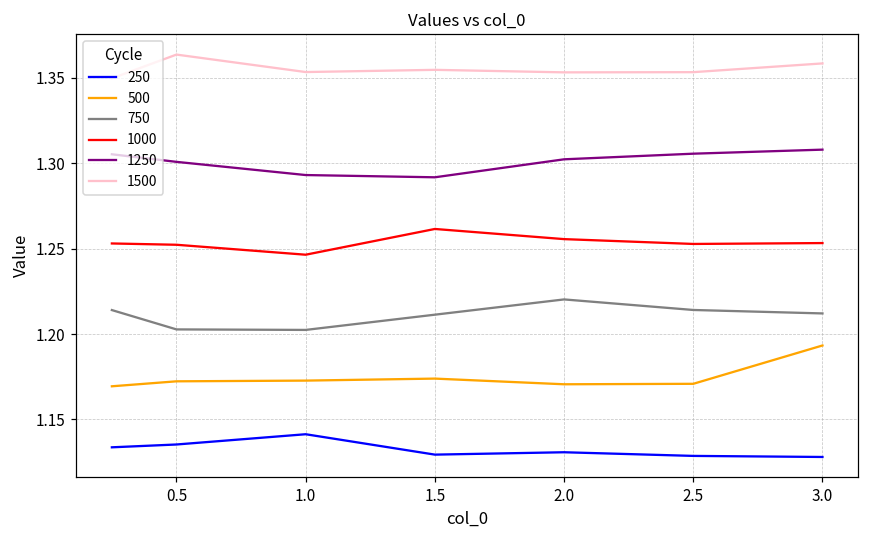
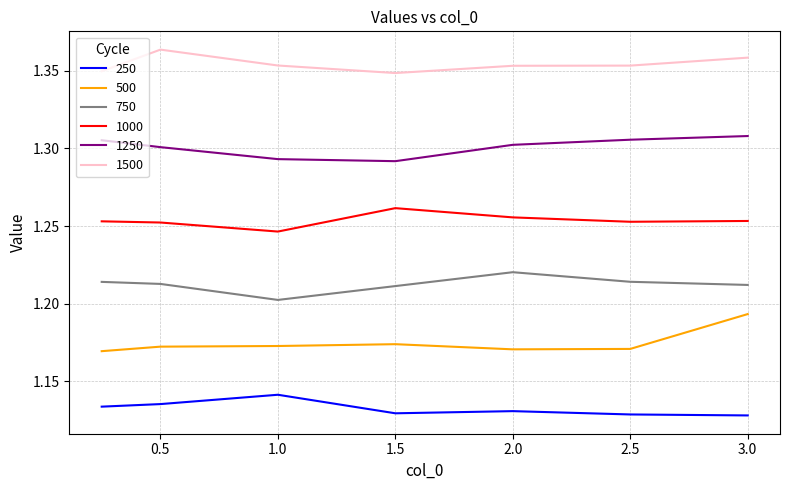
  {
    "250": {
      "0.5": 1.135,
      "1.0": 1.141,
      "1.5": 1.129,
      "2.0": 1.131,
      "2.5": 1.129,
      "3.0": 1.128
    },
    "500": {
      "0.5": 1.172,
      "1.0": 1.173,
      "1.5": 1.174,
      "2.0": 1.171,
      "2.5": 1.171,
      "3.0": 1.193
    },
    "750": {
-     "0.5": 1.203,
+     "0.5": 1.213,
      "1.0": 1.202,
      "1.5": 1.211,
      "2.0": 1.220,
      "2.5": 1.214,
      "3.0": 1.212
    },
    "1000": {
      "0.5": 1.252,
      "1.0": 1.246,
      "1.5": 1.262,
      "2.0": 1.256,
      "2.5": 1.253,
      "3.0": 1.253
    },
    "1250": {
      "0.5": 1.301,
      "1.0": 1.293,
      "1.5": 1.292,
      "2.0": 1.302,
      "2.5": 1.306,
      "3.0": 1.308
    },
    "1500": {
      "0.5": 1.364,
      "1.0": 1.353,
-     "1.5": 1.355,
+     "1.5": 1.349,
      "2.0": 1.353,
      "2.5": 1.353,
      "3.0": 1.358
    }
  }
